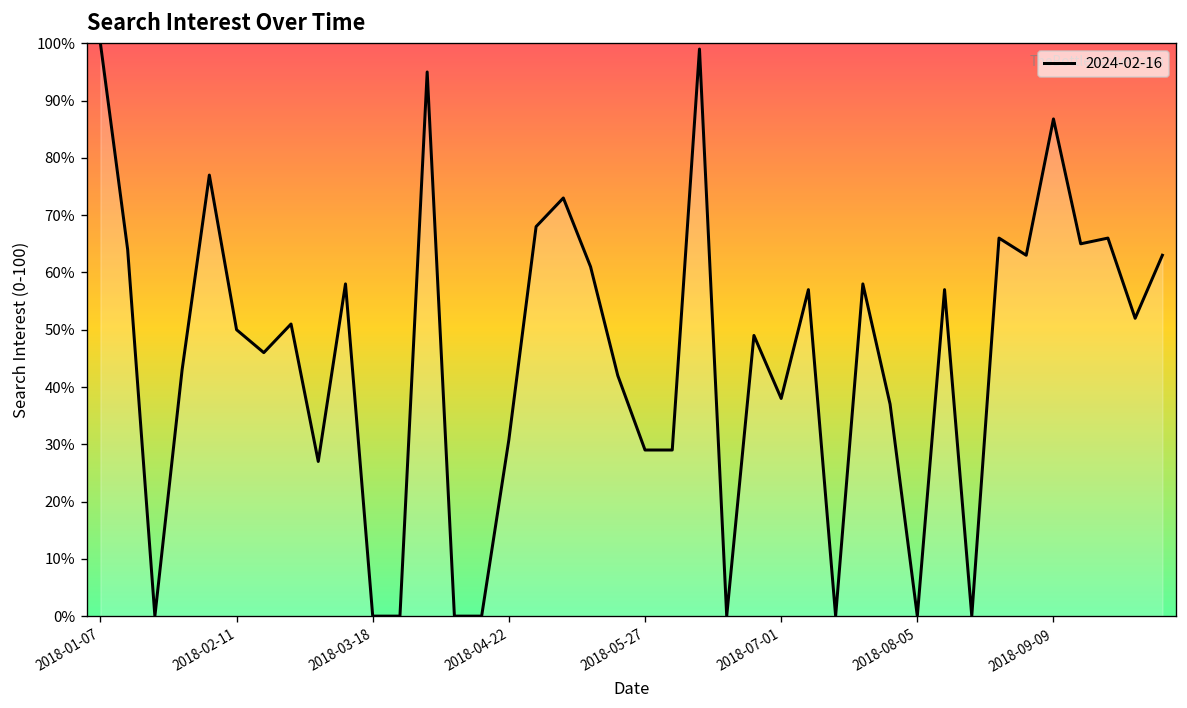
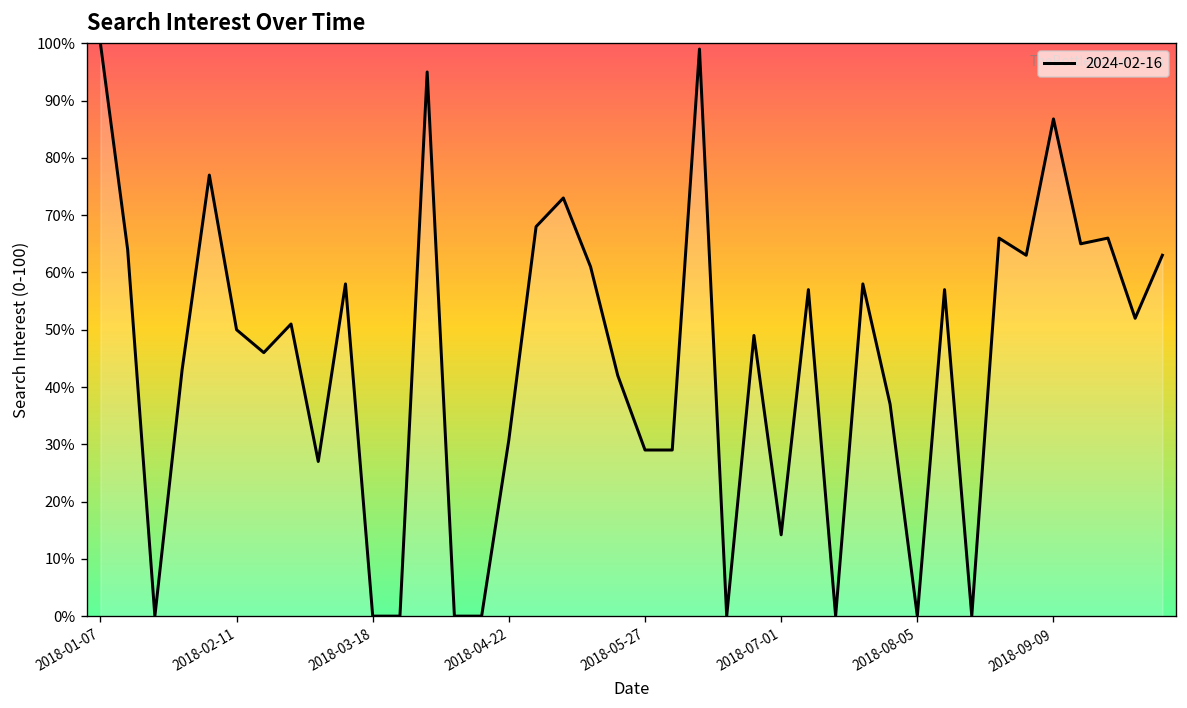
  {
    "2018-01-07": "100%",
    "2018-02-11": "50%",
    "2018-03-18": "0%",
    "2018-04-22": "31%",
    "2018-05-27": "29%",
-   "2018-07-01": "38%",
+   "2018-07-01": "14%",
    "2018-08-05": "0%",
    "2018-09-09": "87%"
  }
